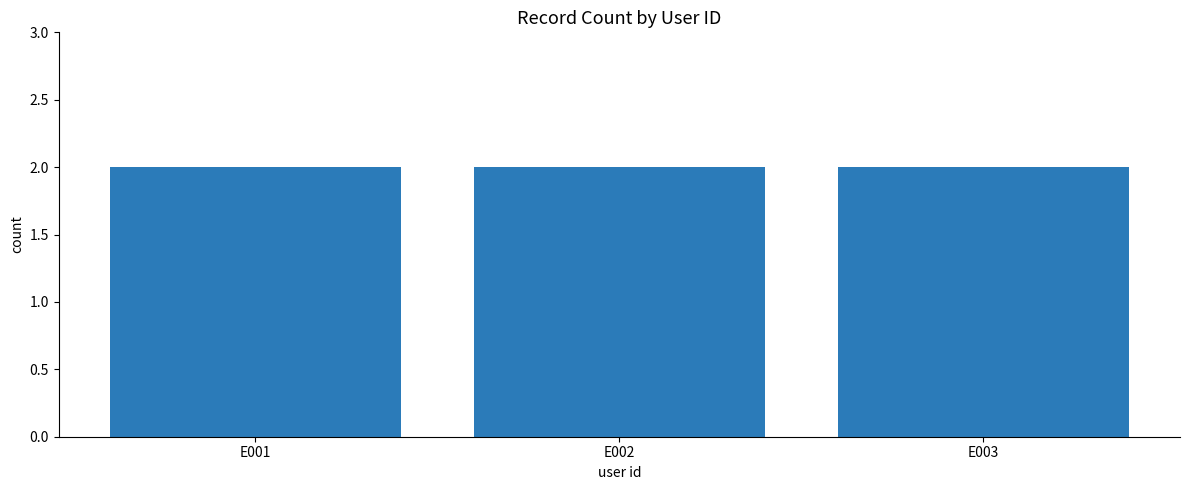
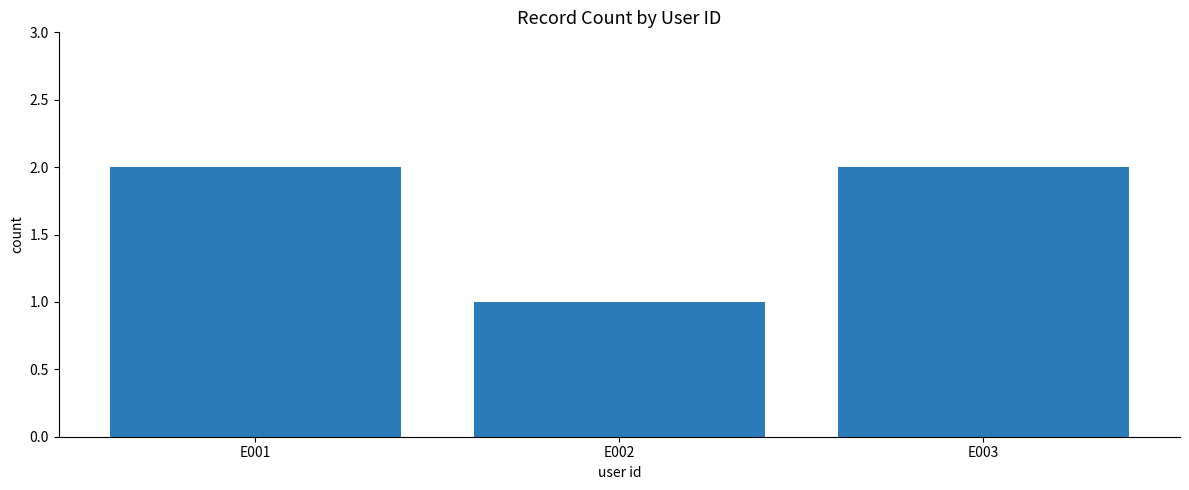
  {
    "E001": 2,
-   "E002": 2,
+   "E002": 1,
    "E003": 2
  }
